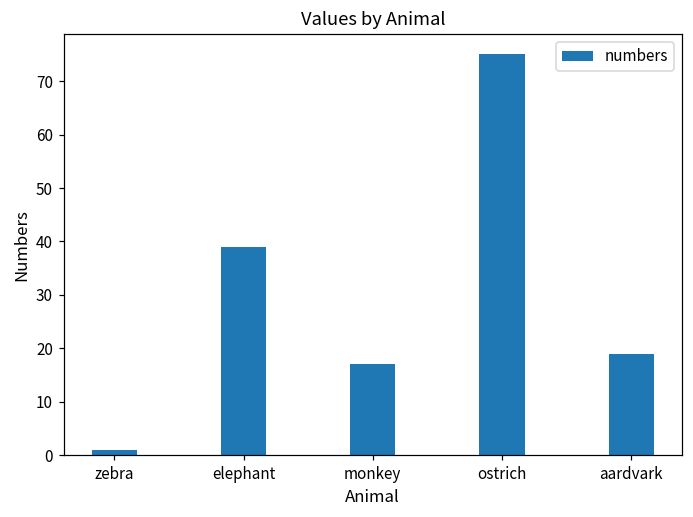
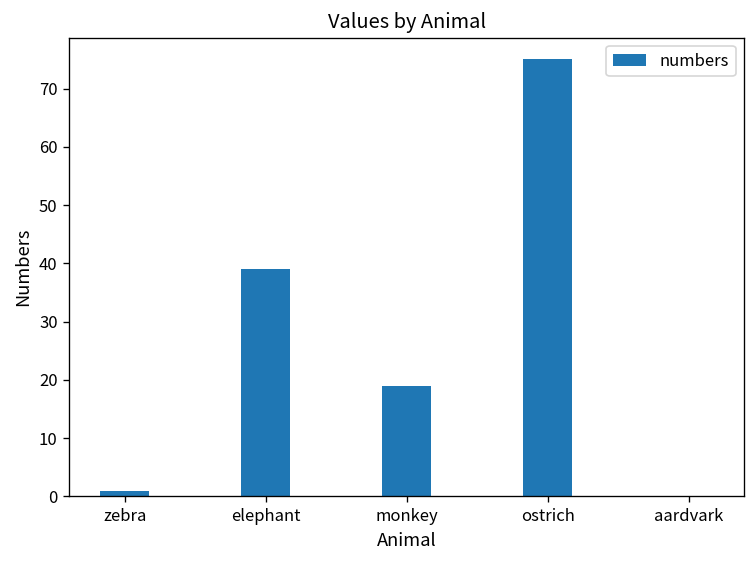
  {
    "zebra": 1,
    "elephant": 39,
-   "monkey": 17,
+   "monkey": 19,
    "ostrich": 75,
-   "aardvark": 19
+   "aardvark": 0
  }
